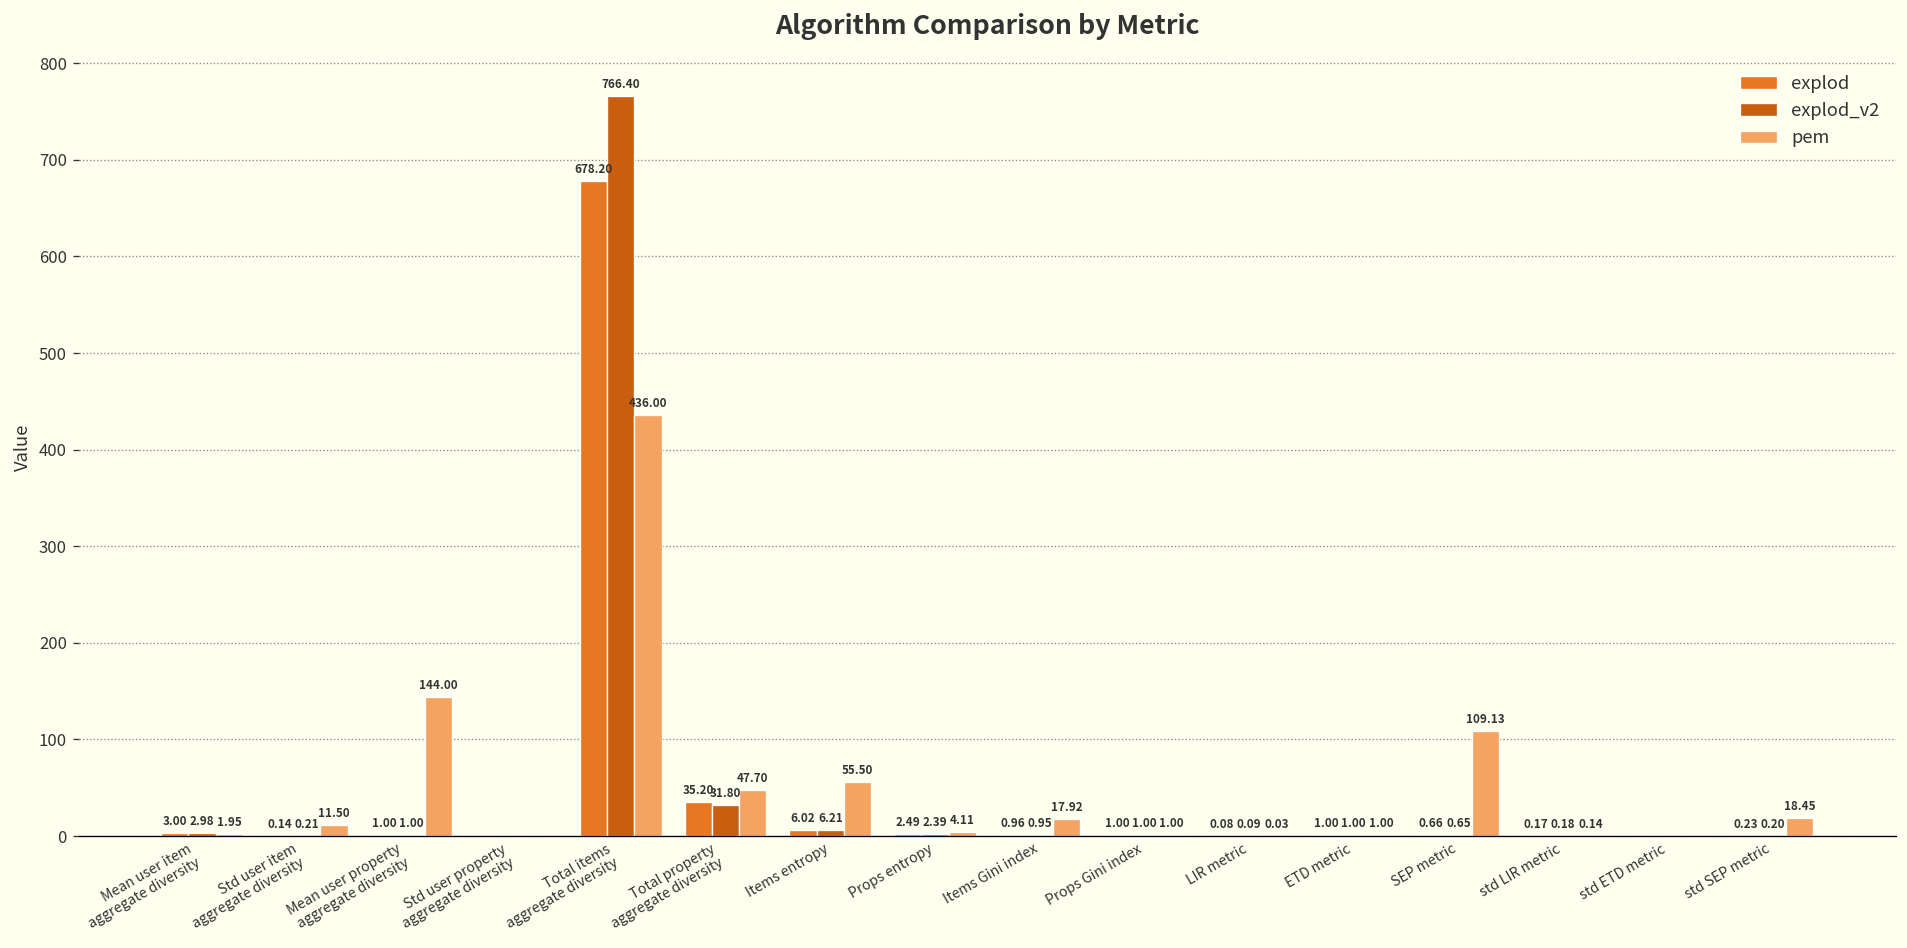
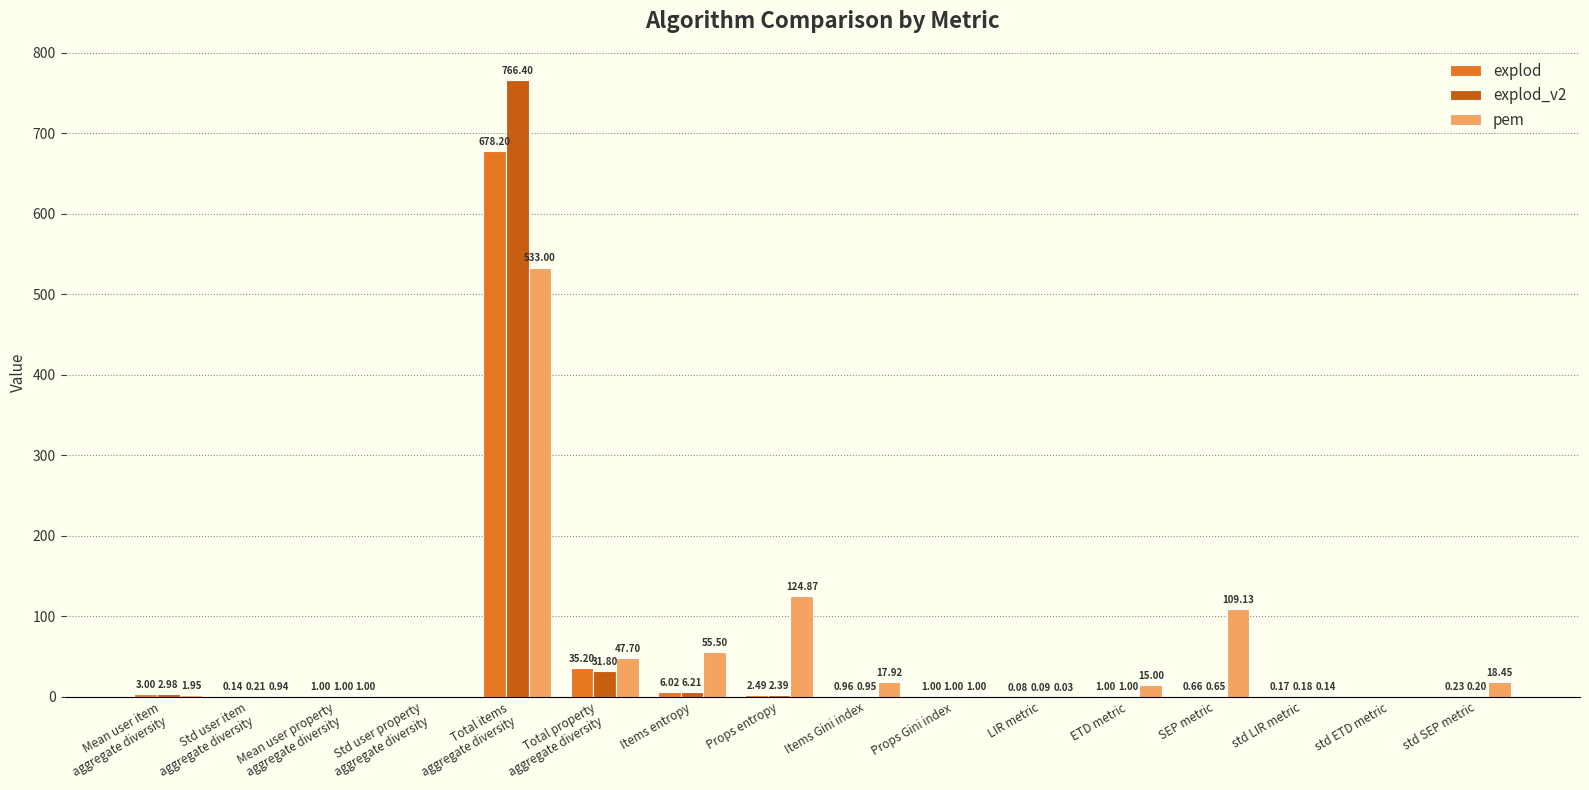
  {
    "pem": {
      "Mean user item aggregate diversity": 1.95,
-     "Std user item aggregate diversity": 11.50,
-     "Mean user property aggregate diversity": 144.00,
-     "Total items aggregate diversity": 436.00,
+     "Std user item aggregate diversity": 0.94,
+     "Mean user property aggregate diversity": 1.00,
+     "Total items aggregate diversity": 533.00,
      "Total property aggregate diversity": 47.70,
      "Items entropy": 55.50,
-     "Props entropy": 4.11,
+     "Props entropy": 124.87,
      "Items Gini index": 17.92,
      "Props Gini index": 1.00,
      "LIR metric": 0.03,
-     "ETD metric": 1.00,
+     "ETD metric": 15.00,
      "SEP metric": 109.13,
      "std LIR metric": 0.14,
      "std SEP metric": 18.45
    }
  }
